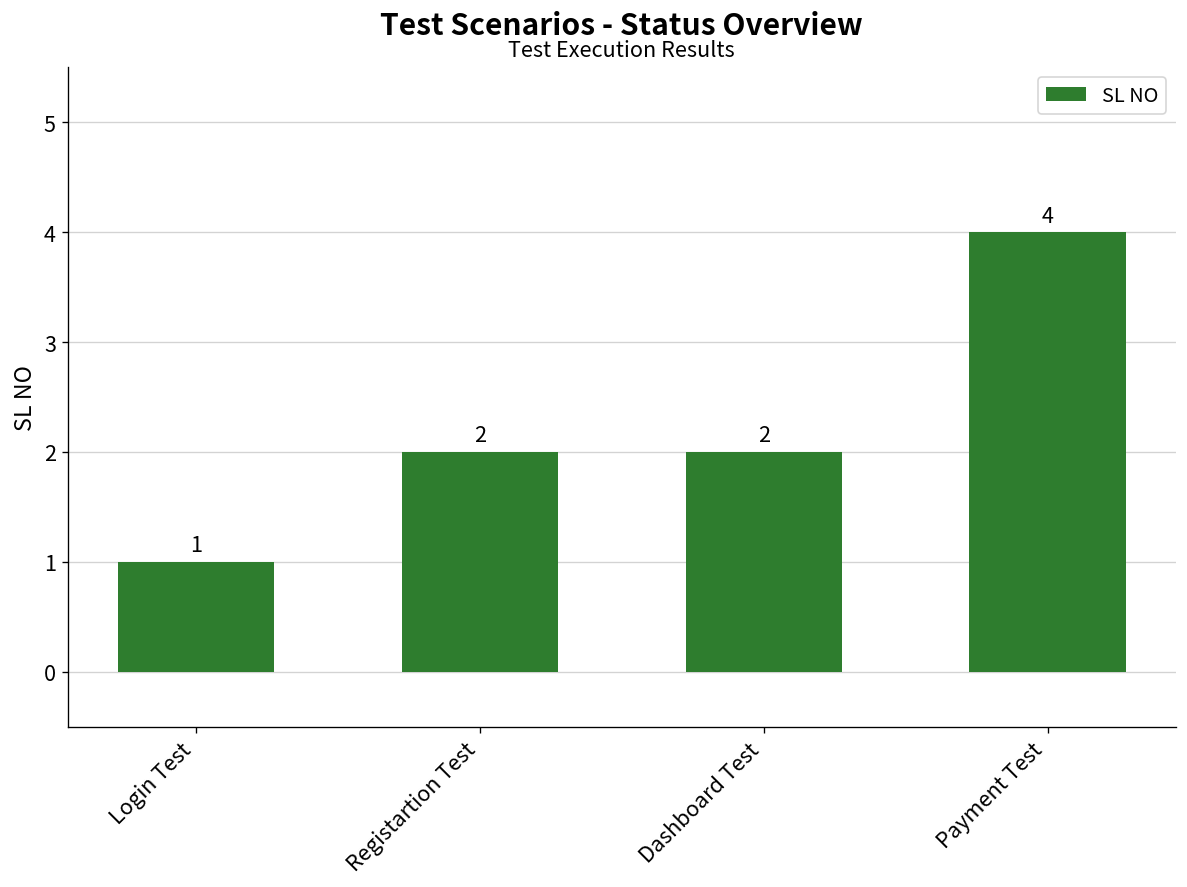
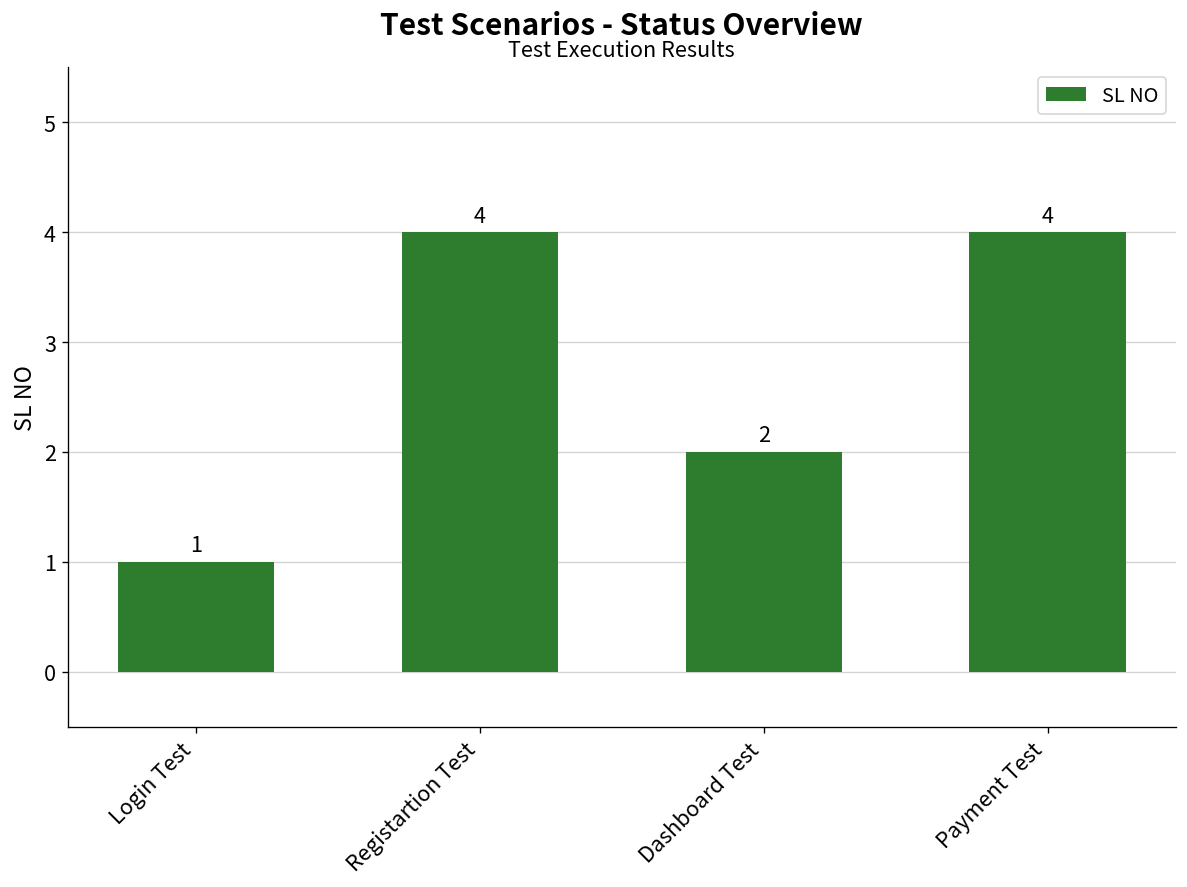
  {
    "Login Test": 1,
-   "Registartion Test": 2,
+   "Registartion Test": 4,
    "Dashboard Test": 2,
    "Payment Test": 4
  }
